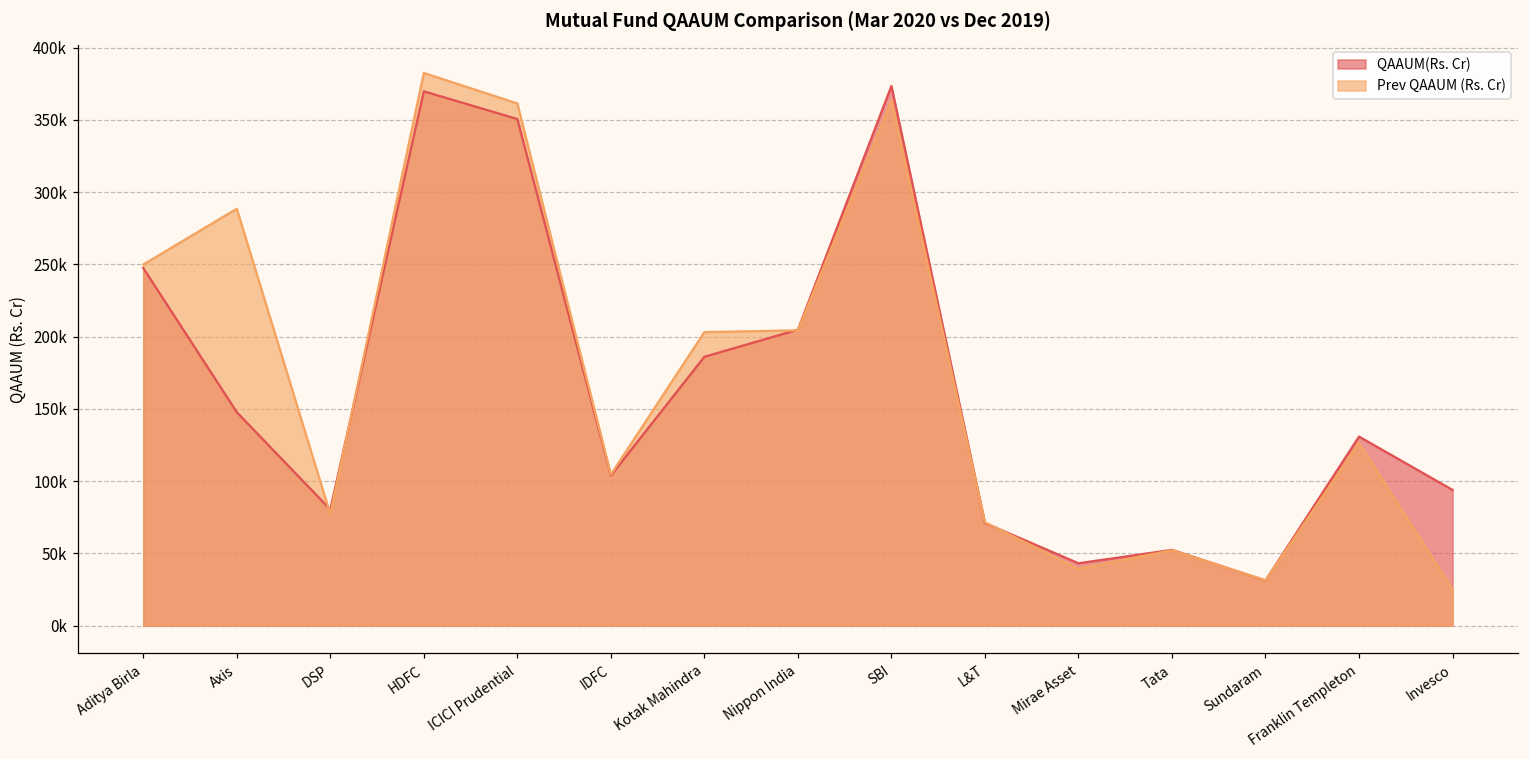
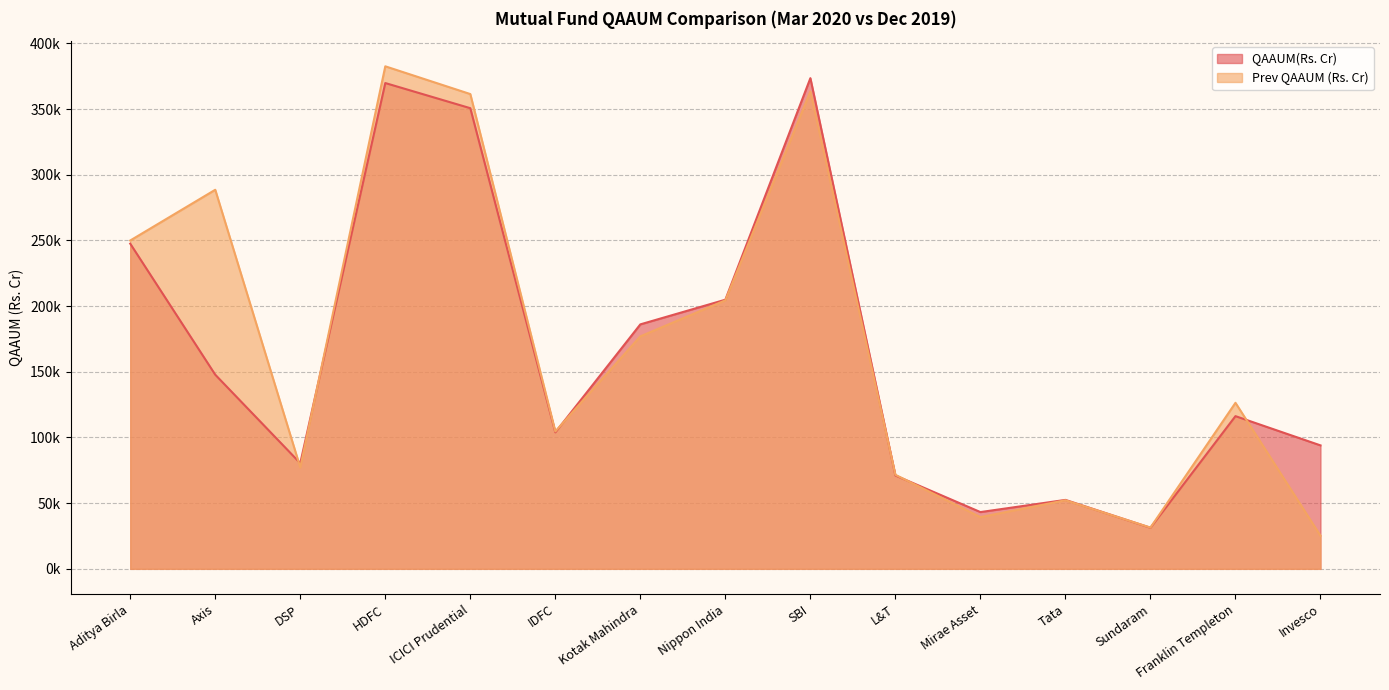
  {
    "QAAUM(Rs. Cr)": {
      "Aditya Birla": 248000,
      "Axis": 148000,
      "DSP": 80000,
      "HDFC": 370000,
      "ICICI Prudential": 351000,
      "Kotak Mahindra": 186000,
      "SBI": 373000,
      "Mirae Asset": 43000,
-     "Franklin Templeton": 131000,
+     "Franklin Templeton": 116000,
      "Invesco": 94000
    },
    "Prev QAAUM (Rs. Cr)": {
      "Aditya Birla": 250000,
      "Axis": 289000,
      "DSP": 77000,
      "HDFC": 383000,
      "ICICI Prudential": 361000,
-     "Kotak Mahindra": 203000,
+     "Kotak Mahindra": 177000,
      "SBI": 363000,
      "Mirae Asset": 39000,
      "Franklin Templeton": 126000,
      "Invesco": 25000
    }
  }
